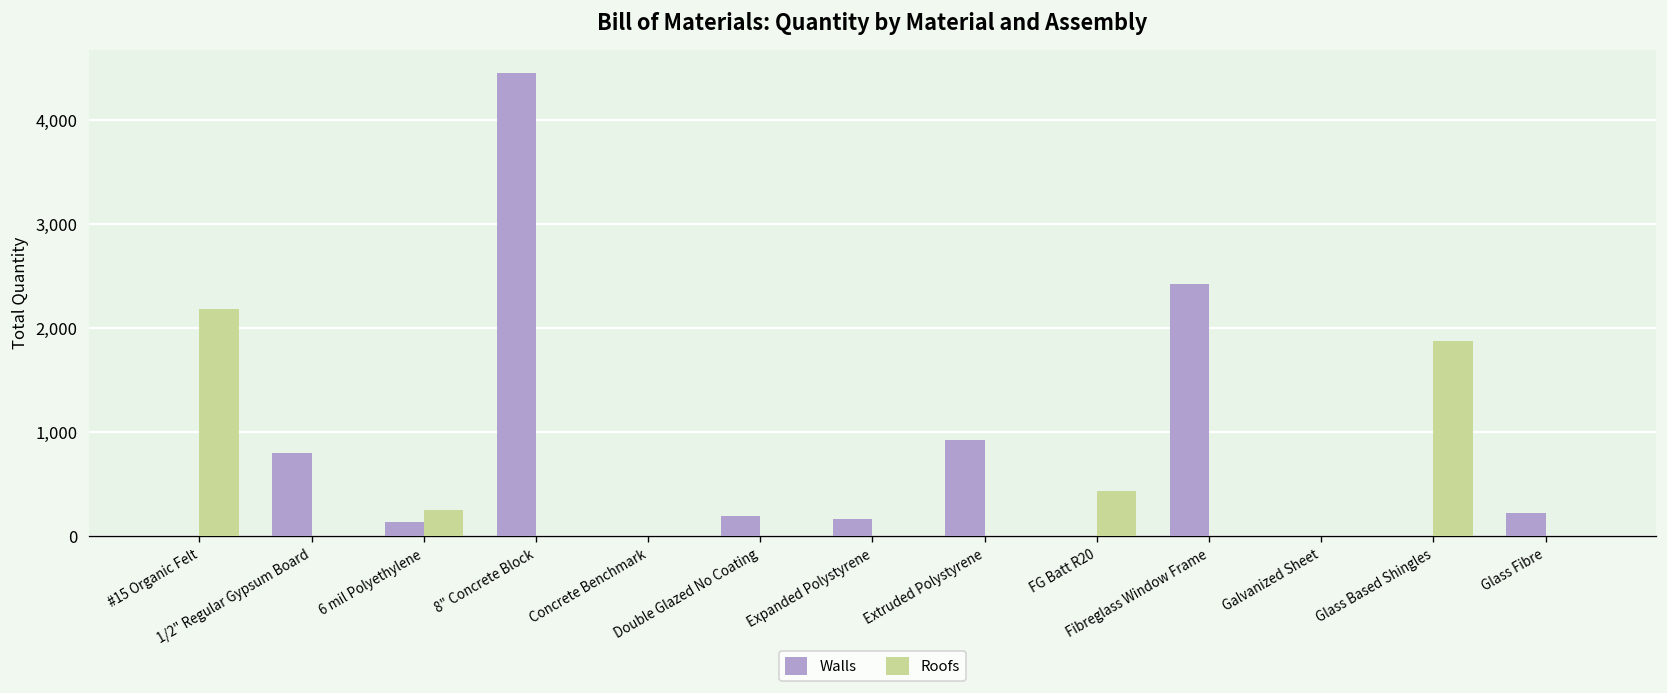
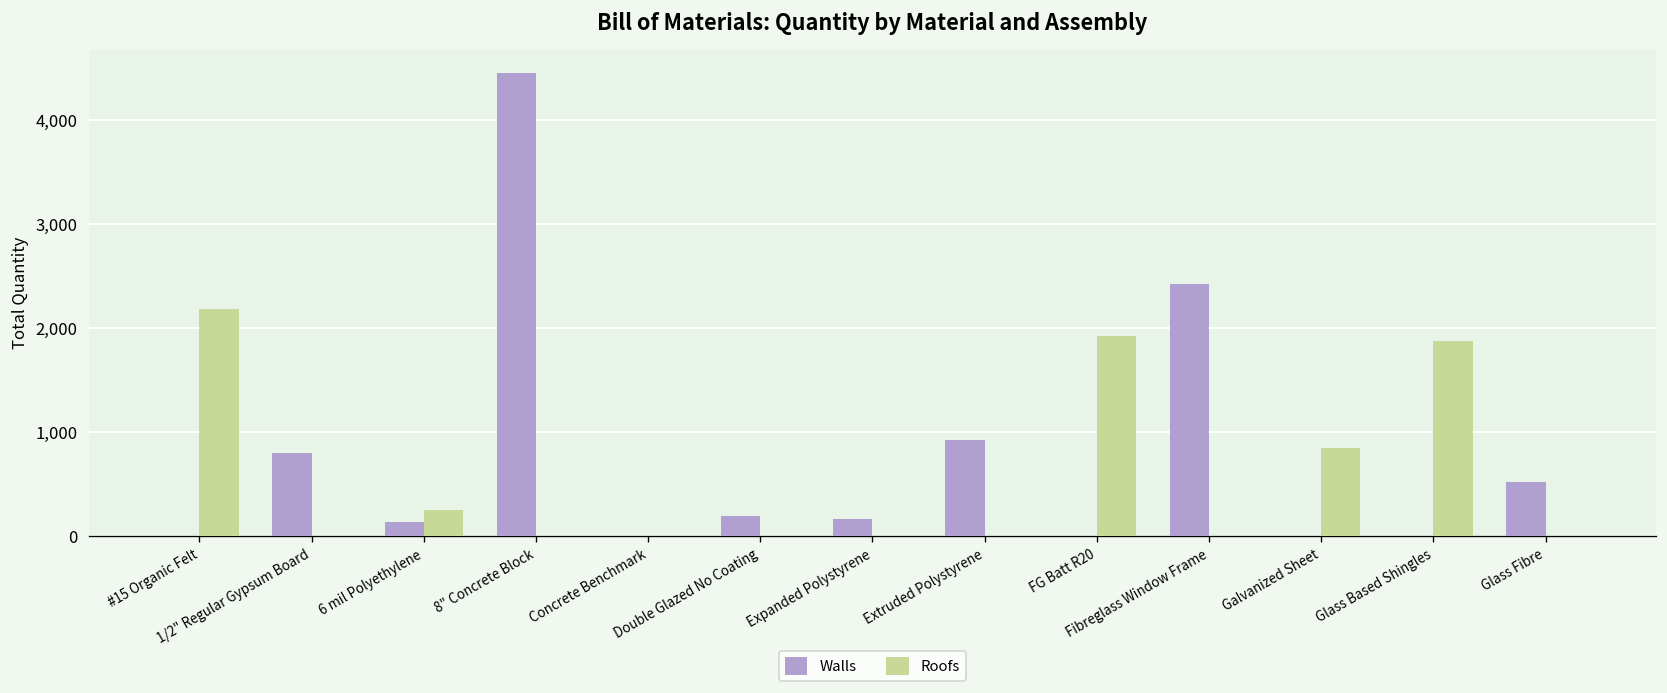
  {
    "Walls": {
      "#15 Organic Felt": "0",
      "1/2\" Regular Gypsum Board": "800",
      "6 mil Polyethylene": "100",
      "8\" Concrete Block": "4,400",
      "Concrete Benchmark": "0",
      "Double Glazed No Coating": "200",
      "Expanded Polystyrene": "200",
      "Extruded Polystyrene": "900",
      "FG Batt R20": "0",
      "Fibreglass Window Frame": "2,400",
      "Galvanized Sheet": "0",
      "Glass Based Shingles": "0",
-     "Glass Fibre": "200"
+     "Glass Fibre": "500"
    },
    "Roofs": {
      "#15 Organic Felt": "2,200",
      "1/2\" Regular Gypsum Board": "0",
      "6 mil Polyethylene": "200",
      "8\" Concrete Block": "0",
      "Concrete Benchmark": "0",
      "Double Glazed No Coating": "0",
      "Expanded Polystyrene": "0",
      "Extruded Polystyrene": "0",
-     "FG Batt R20": "400",
+     "FG Batt R20": "1,900",
      "Fibreglass Window Frame": "0",
-     "Galvanized Sheet": "0",
+     "Galvanized Sheet": "800",
      "Glass Based Shingles": "1,900",
      "Glass Fibre": "0"
    }
  }
